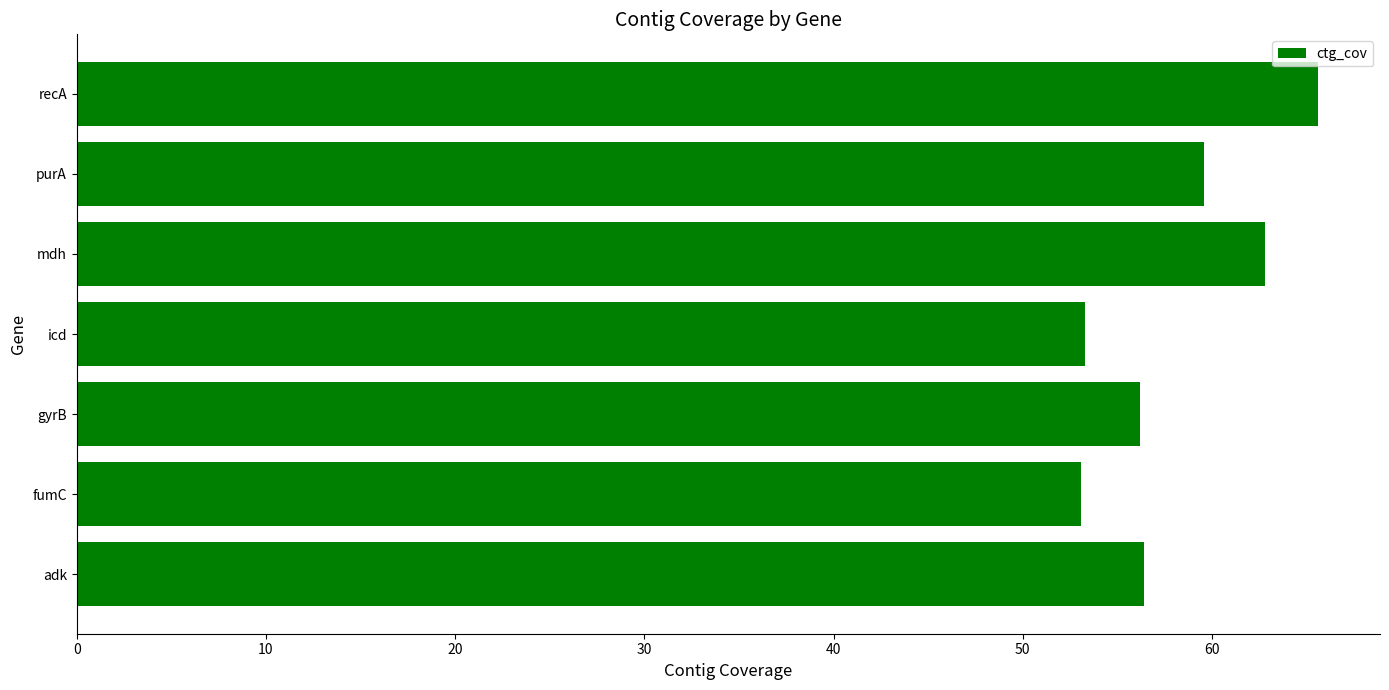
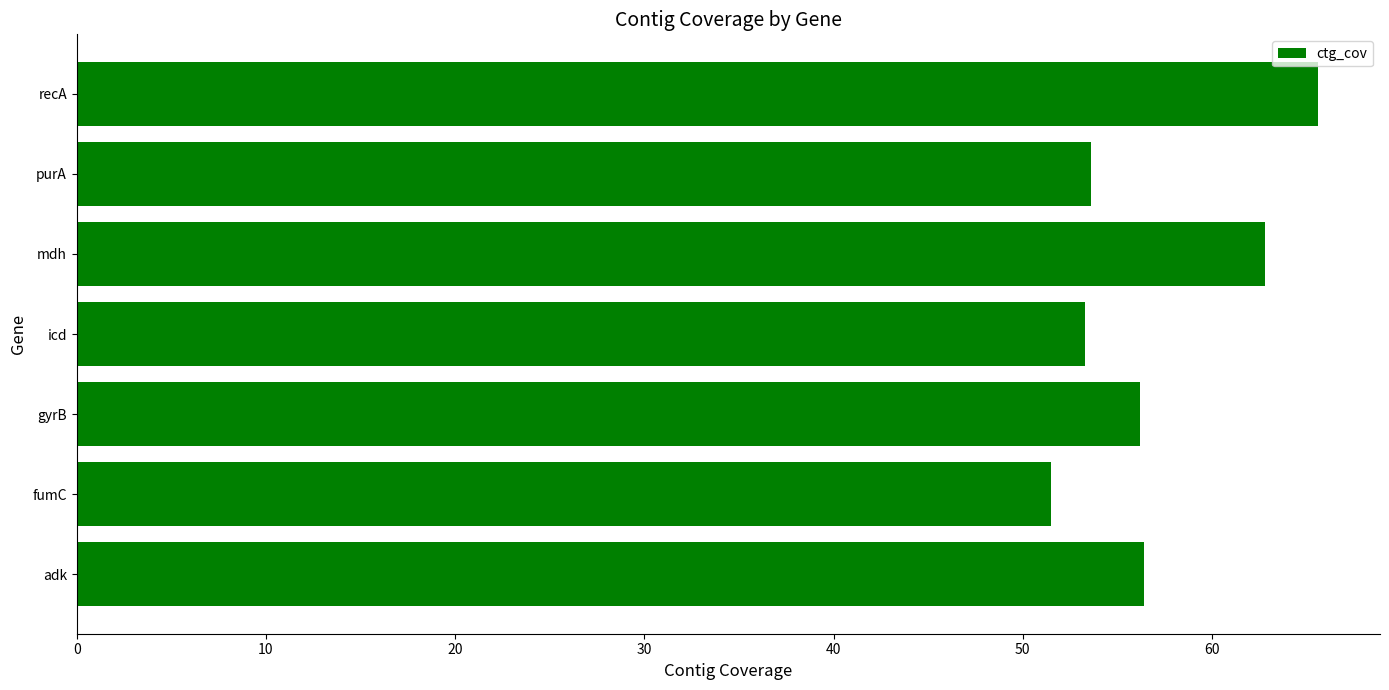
  {
    "recA": 65.6,
-   "purA": 59.6,
+   "purA": 53.6,
    "mdh": 62.8,
    "icd": 53.3,
    "gyrB": 56.2,
-   "fumC": 53.1,
+   "fumC": 51.5,
    "adk": 56.4
  }
